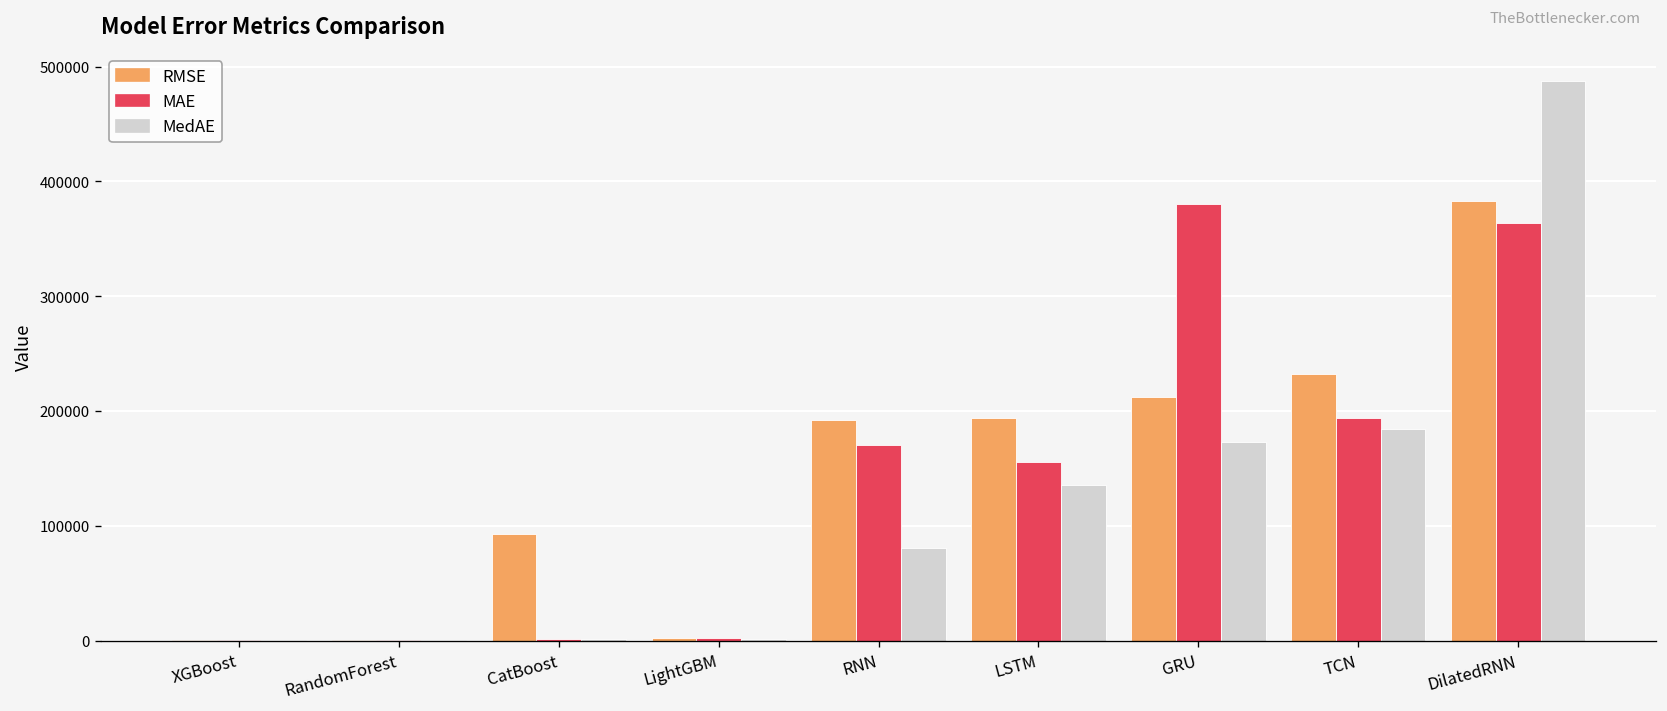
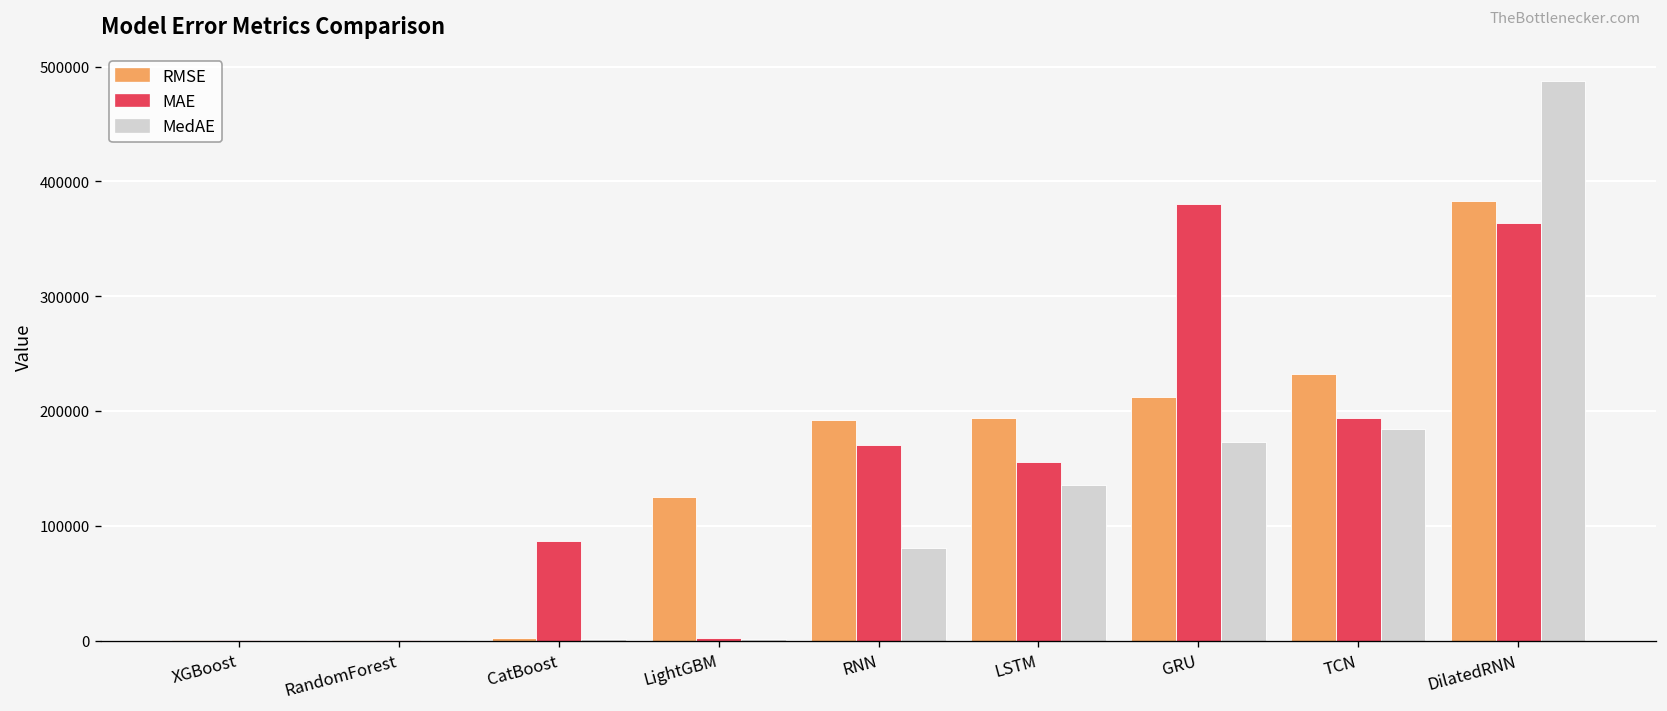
  {
    "RMSE": {
-     "CatBoost": 90000,
-     "LightGBM": 0,
+     "CatBoost": 0,
+     "LightGBM": 130000,
      "RNN": 190000,
      "LSTM": 190000,
      "GRU": 210000,
      "TCN": 230000,
      "DilatedRNN": 380000
    },
    "MAE": {
-     "CatBoost": 0,
+     "CatBoost": 90000,
      "RNN": 170000,
      "LSTM": 160000,
      "GRU": 380000,
      "TCN": 190000,
      "DilatedRNN": 360000
    },
    "MedAE": {
      "RNN": 80000,
      "LSTM": 140000,
      "GRU": 170000,
      "TCN": 190000,
      "DilatedRNN": 490000
    }
  }
